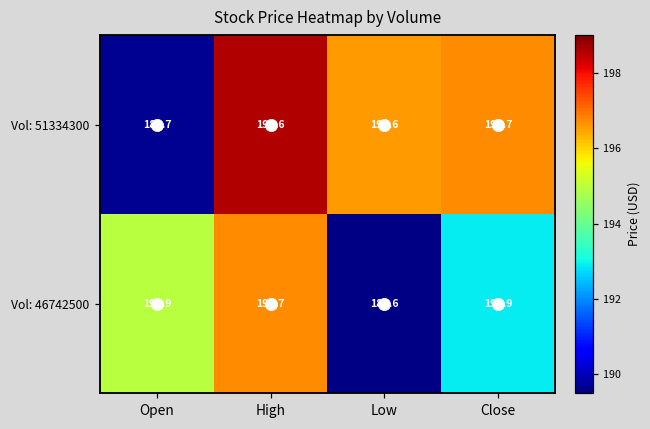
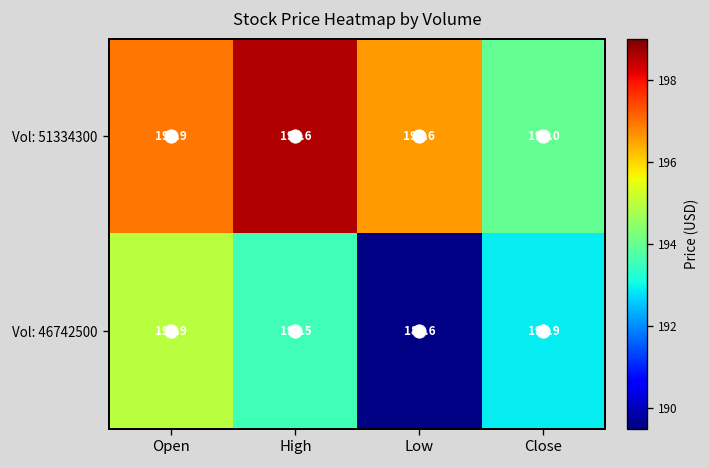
  {
    "Vol: 51334300": {
-     "Open": 189.7,
-     "Close": 196.7
+     "Open": 196.9,
+     "Close": 194.0
    },
    "Vol: 46742500": {
-     "High": 196.7
+     "High": 193.5
    }
  }
